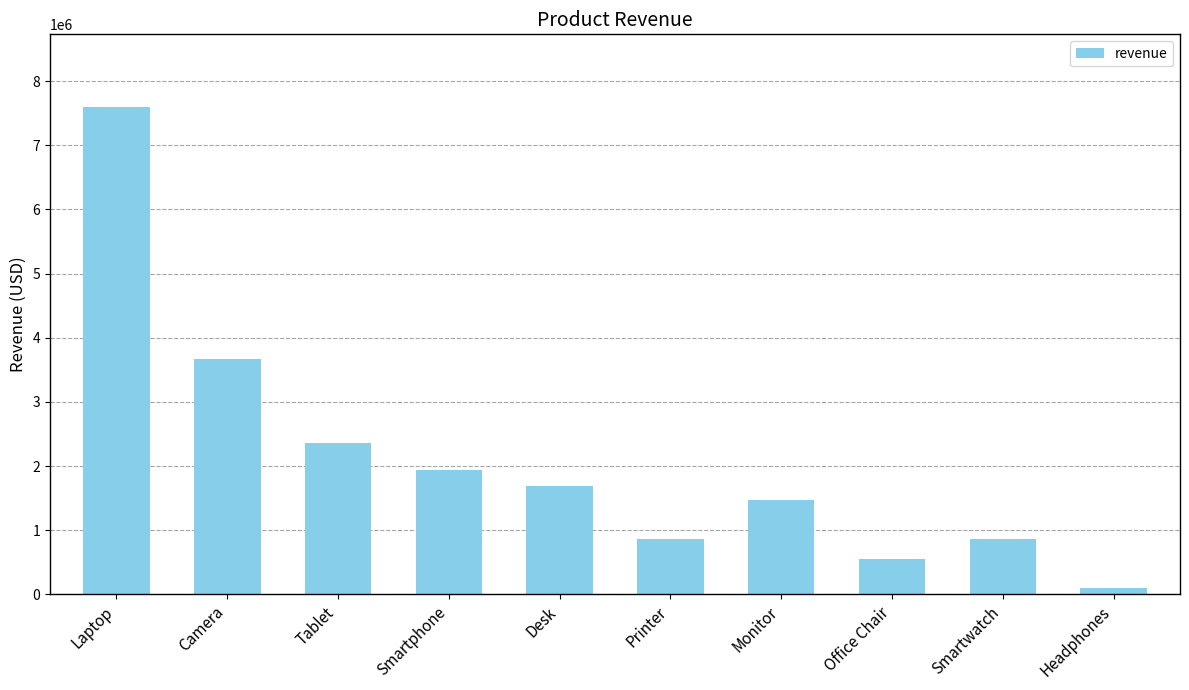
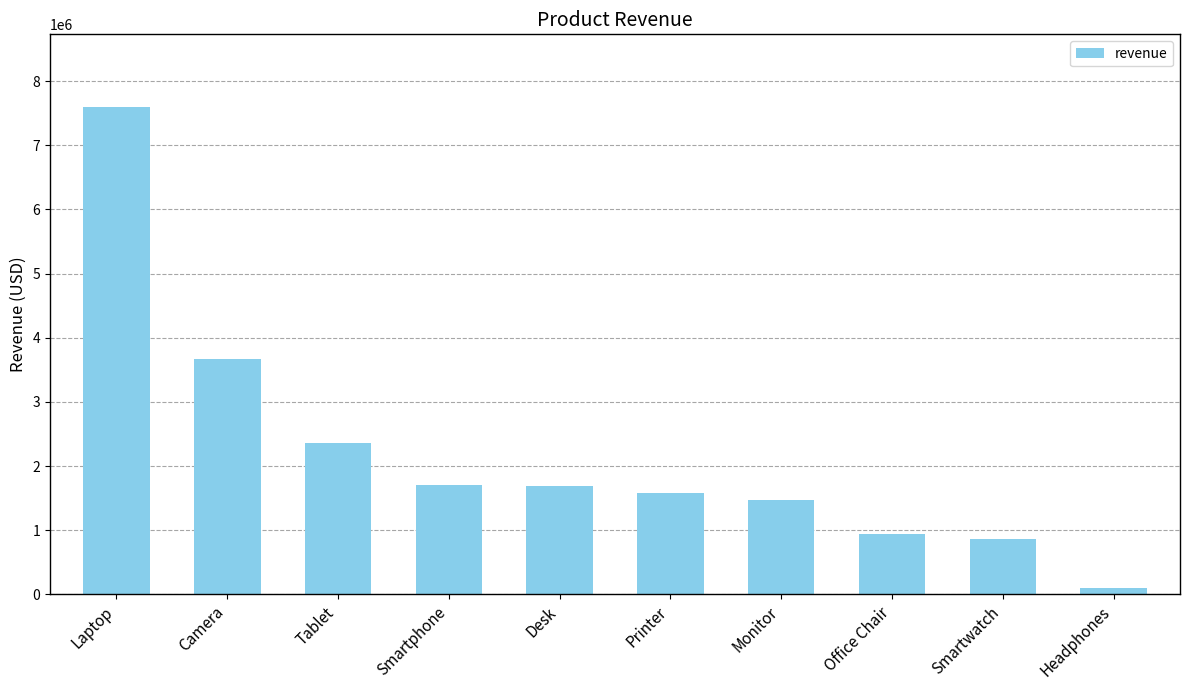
  {
    "Laptop": 7600000,
    "Camera": 3700000,
    "Tablet": 2400000,
-   "Smartphone": 1900000,
+   "Smartphone": 1700000,
    "Desk": 1700000,
-   "Printer": 900000,
+   "Printer": 1600000,
    "Monitor": 1500000,
-   "Office Chair": 600000,
+   "Office Chair": 900000,
    "Smartwatch": 900000,
    "Headphones": 100000
  }
